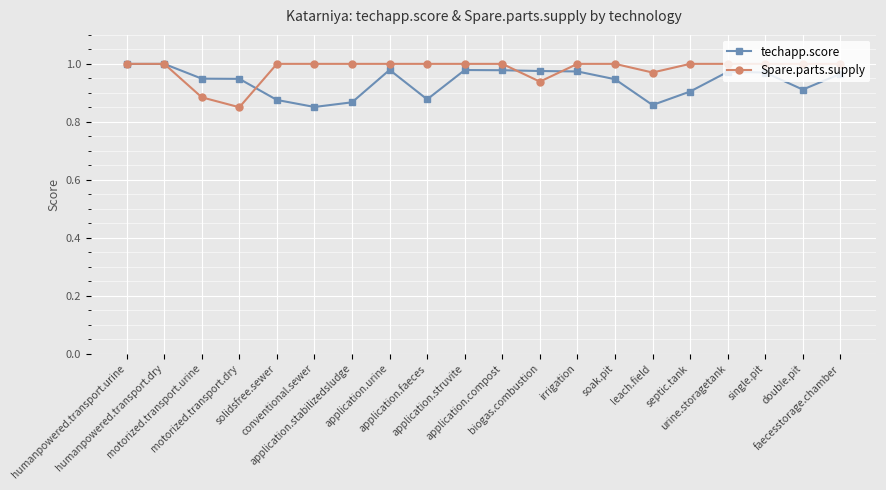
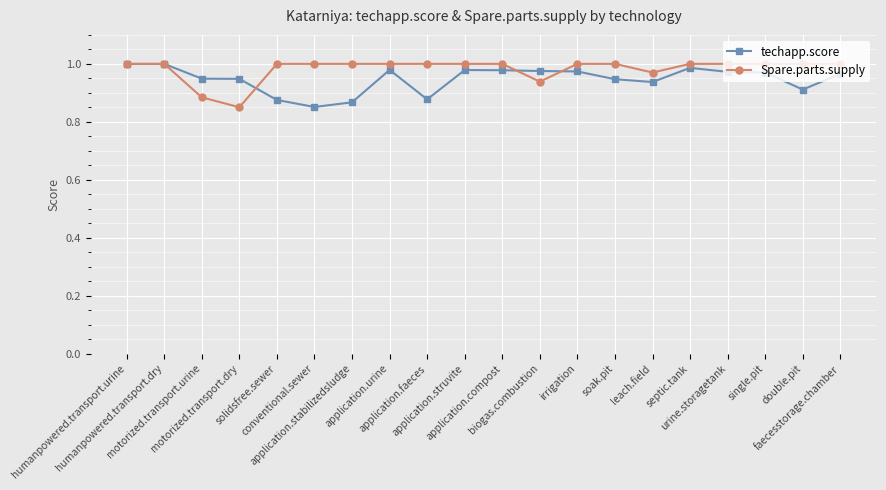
  {
    "techapp.score": {
      "motorized.transport.urine": 0.95,
      "motorized.transport.dry": 0.95,
      "solidsfree.sewer": 0.88,
      "conventional.sewer": 0.85,
      "application.stabilizedsludge": 0.87,
      "application.urine": 0.98,
      "application.faeces": 0.88,
      "application.struvite": 0.98,
      "application.compost": 0.98,
      "biogas.combustion": 0.98,
      "irrigation": 0.97,
      "soak.pit": 0.95,
-     "leach.field": 0.86,
-     "septic.tank": 0.90,
+     "leach.field": 0.94,
+     "septic.tank": 0.99,
      "double.pit": 0.91
    },
    "Spare.parts.supply": {
      "motorized.transport.urine": 0.88,
      "motorized.transport.dry": 0.85,
      "solidsfree.sewer": 1.00,
      "conventional.sewer": 1.00,
      "application.stabilizedsludge": 1.00,
      "application.urine": 1.00,
      "application.faeces": 1.00,
      "application.struvite": 1.00,
      "application.compost": 1.00,
      "biogas.combustion": 0.94,
      "irrigation": 1.00,
      "soak.pit": 1.00,
      "leach.field": 0.97,
      "septic.tank": 1.00
    }
  }
